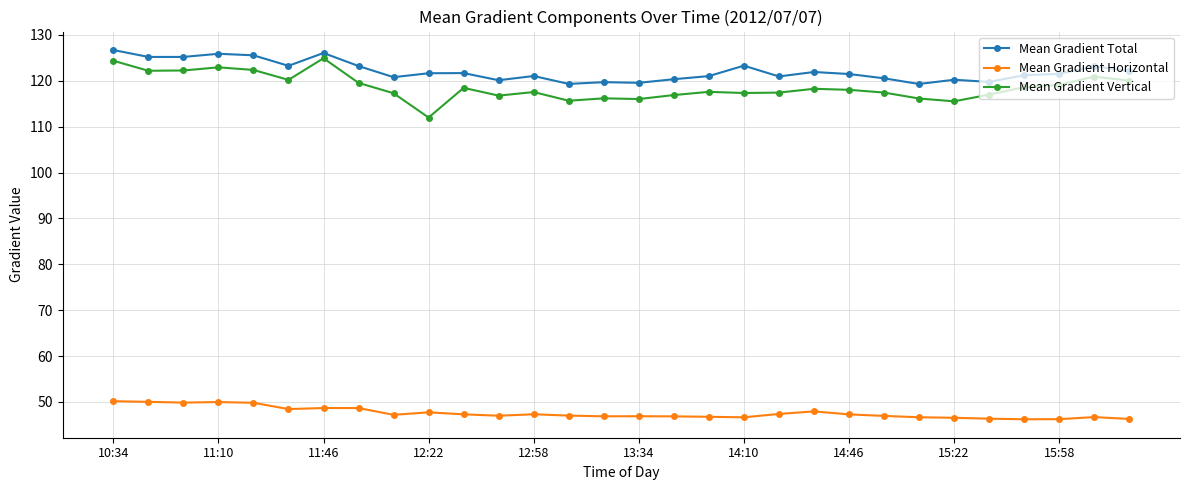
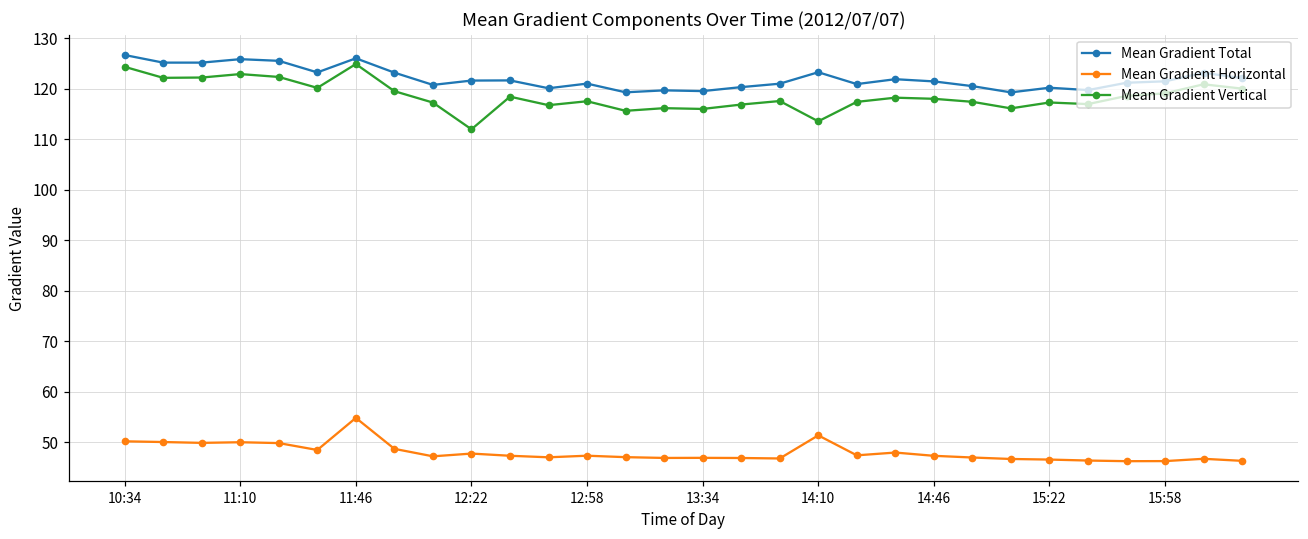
  {
    "Mean Gradient Total": {
      "10:34": 127,
      "11:10": 126,
      "11:46": 126,
      "12:22": 122,
      "12:58": 121,
      "13:34": 120,
      "14:10": 123,
      "14:46": 121,
      "15:22": 120
    },
    "Mean Gradient Horizontal": {
      "10:34": 50,
      "11:10": 50,
-     "11:46": 49,
+     "11:46": 55,
      "12:22": 48,
      "12:58": 47,
      "13:34": 47,
-     "14:10": 47,
+     "14:10": 51,
      "14:46": 47,
      "15:22": 47,
      "15:58": 46
    },
    "Mean Gradient Vertical": {
      "10:34": 124,
      "11:10": 123,
      "11:46": 125,
      "12:22": 112,
      "12:58": 118,
      "13:34": 116,
-     "14:10": 117,
+     "14:10": 114,
      "14:46": 118,
-     "15:22": 116
+     "15:22": 117
    }
  }
